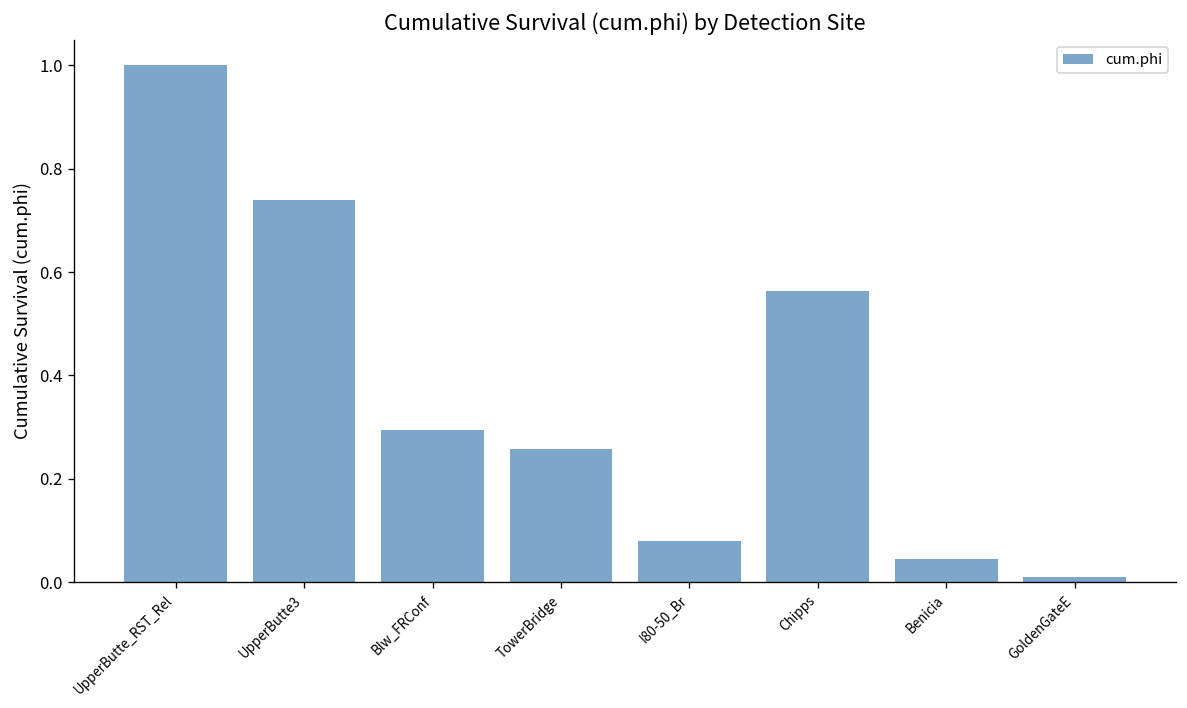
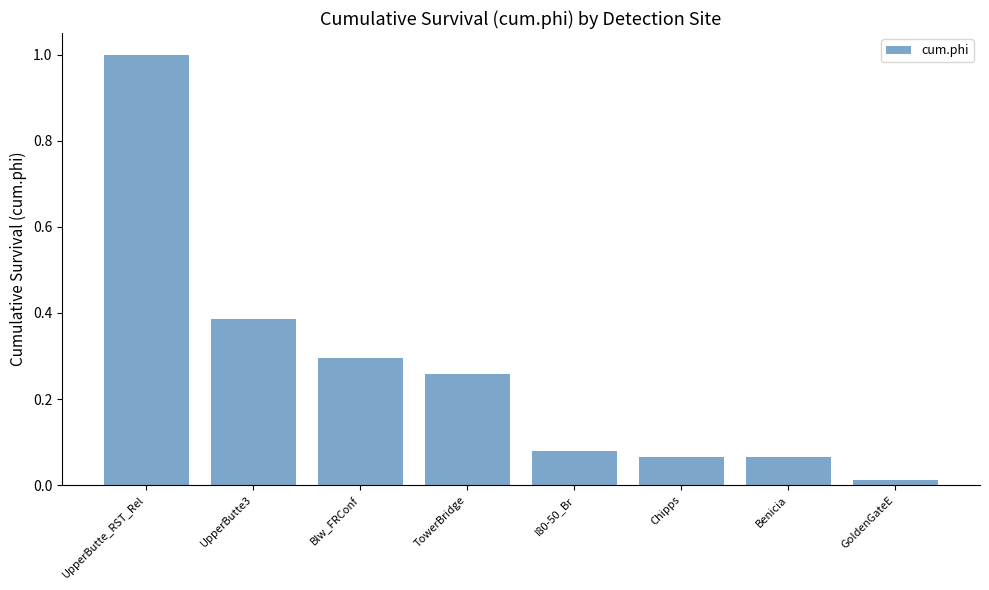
  {
    "UpperButte_RST_Rel": 1.00,
-   "UpperButte3": 0.74,
+   "UpperButte3": 0.39,
    "Blw_FRConf": 0.30,
    "TowerBridge": 0.26,
    "I80-50_Br": 0.08,
-   "Chipps": 0.56,
-   "Benicia": 0.04,
+   "Chipps": 0.07,
+   "Benicia": 0.07,
    "GoldenGateE": 0.01
  }
